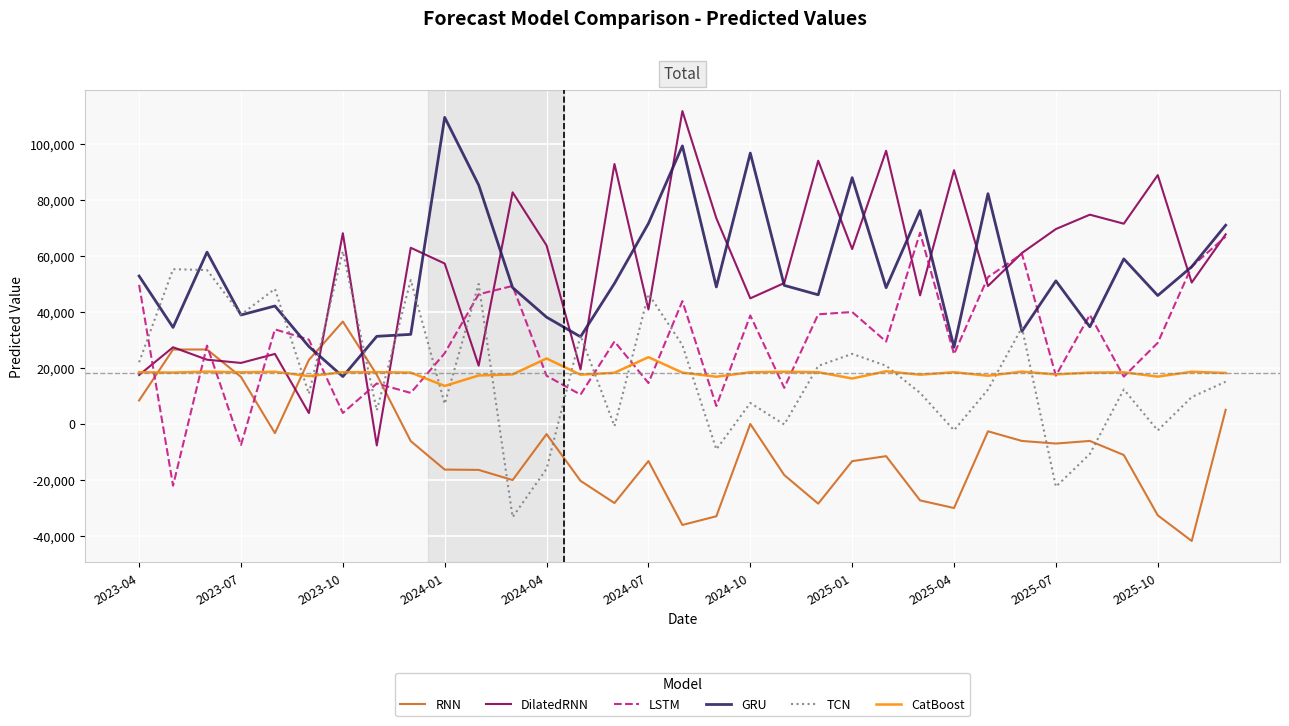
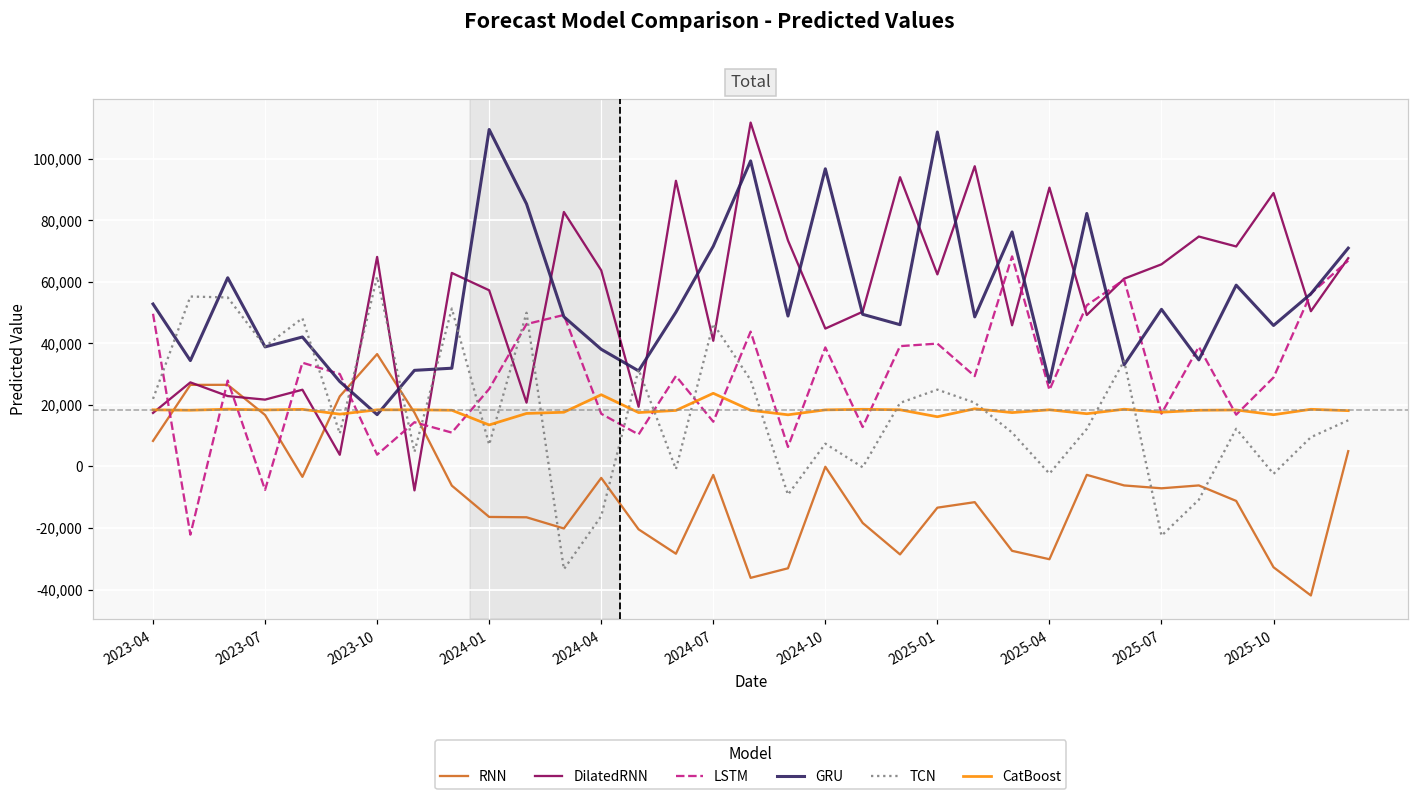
  {
    "RNN": {
      "2023-04": "8,000",
      "2023-07": "17,000",
      "2023-10": "37,000",
      "2024-01": "-16,000",
      "2024-04": "-4,000",
-     "2024-07": "-13,000",
+     "2024-07": "-3,000",
      "2024-10": "0",
      "2025-01": "-13,000",
      "2025-04": "-30,000",
      "2025-07": "-7,000",
      "2025-10": "-33,000"
    },
    "DilatedRNN": {
      "2023-04": "17,000",
      "2023-07": "22,000",
      "2023-10": "68,000",
      "2024-01": "57,000",
      "2024-04": "64,000",
      "2024-07": "41,000",
      "2024-10": "45,000",
      "2025-01": "62,000",
      "2025-04": "91,000",
-     "2025-07": "70,000",
+     "2025-07": "66,000",
      "2025-10": "89,000"
    },
    "LSTM": {
      "2023-04": "50,000",
      "2023-07": "-8,000",
      "2023-10": "4,000",
      "2024-01": "25,000",
      "2024-04": "17,000",
      "2024-07": "15,000",
      "2024-10": "39,000",
      "2025-01": "40,000",
      "2025-04": "25,000",
      "2025-10": "29,000"
    },
    "GRU": {
      "2023-04": "53,000",
      "2023-10": "17,000",
      "2024-01": "109,000",
      "2024-04": "38,000",
      "2024-07": "72,000",
      "2024-10": "97,000",
-     "2025-01": "88,000",
+     "2025-01": "109,000",
      "2025-04": "27,000",
      "2025-07": "51,000",
      "2025-10": "46,000"
    },
    "TCN": {
      "2023-04": "22,000",
      "2023-10": "62,000",
      "2024-01": "7,000",
      "2024-04": "-16,000",
      "2024-07": "46,000",
      "2024-10": "7,000",
      "2025-01": "25,000",
      "2025-04": "-2,000",
      "2025-07": "-23,000",
      "2025-10": "-2,000"
    },
    "CatBoost": {
      "2023-04": "18,000",
      "2023-07": "18,000",
      "2023-10": "18,000",
      "2024-01": "13,000",
      "2024-04": "23,000",
      "2024-07": "24,000",
      "2024-10": "18,000",
      "2025-01": "16,000",
      "2025-04": "18,000",
      "2025-10": "17,000"
    }
  }
